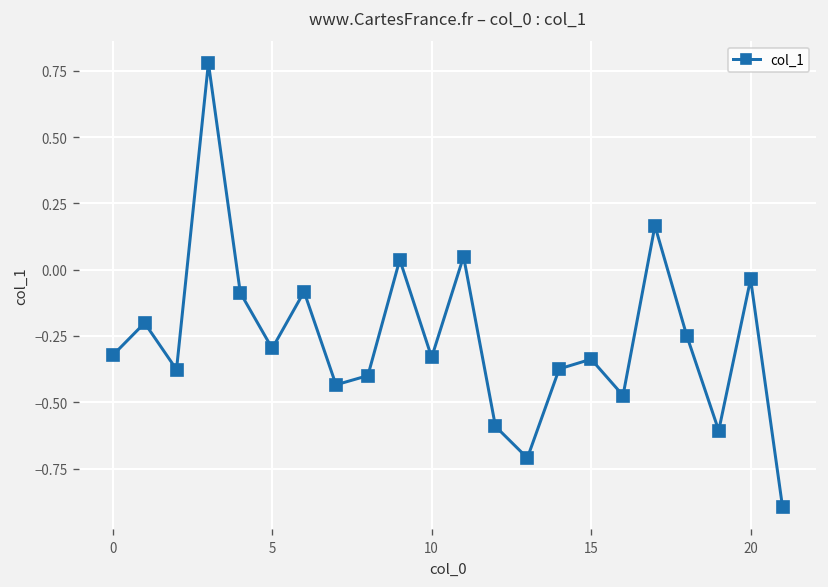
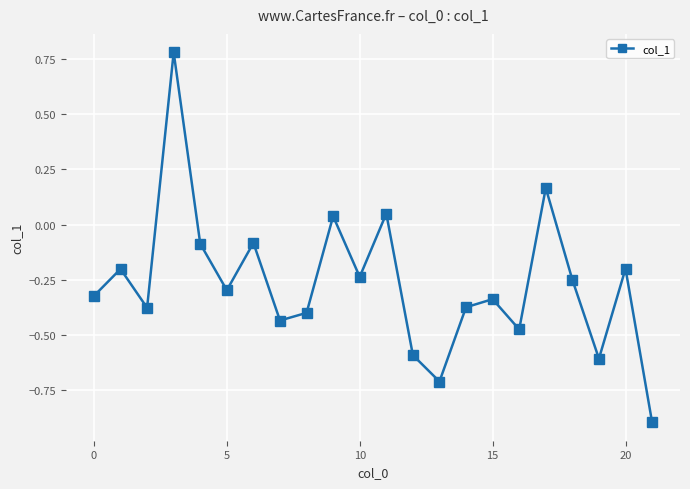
  {
    "0": -0.32,
    "5": -0.30,
-   "10": -0.33,
+   "10": -0.24,
    "15": -0.34,
-   "20": -0.04
+   "20": -0.20
  }
